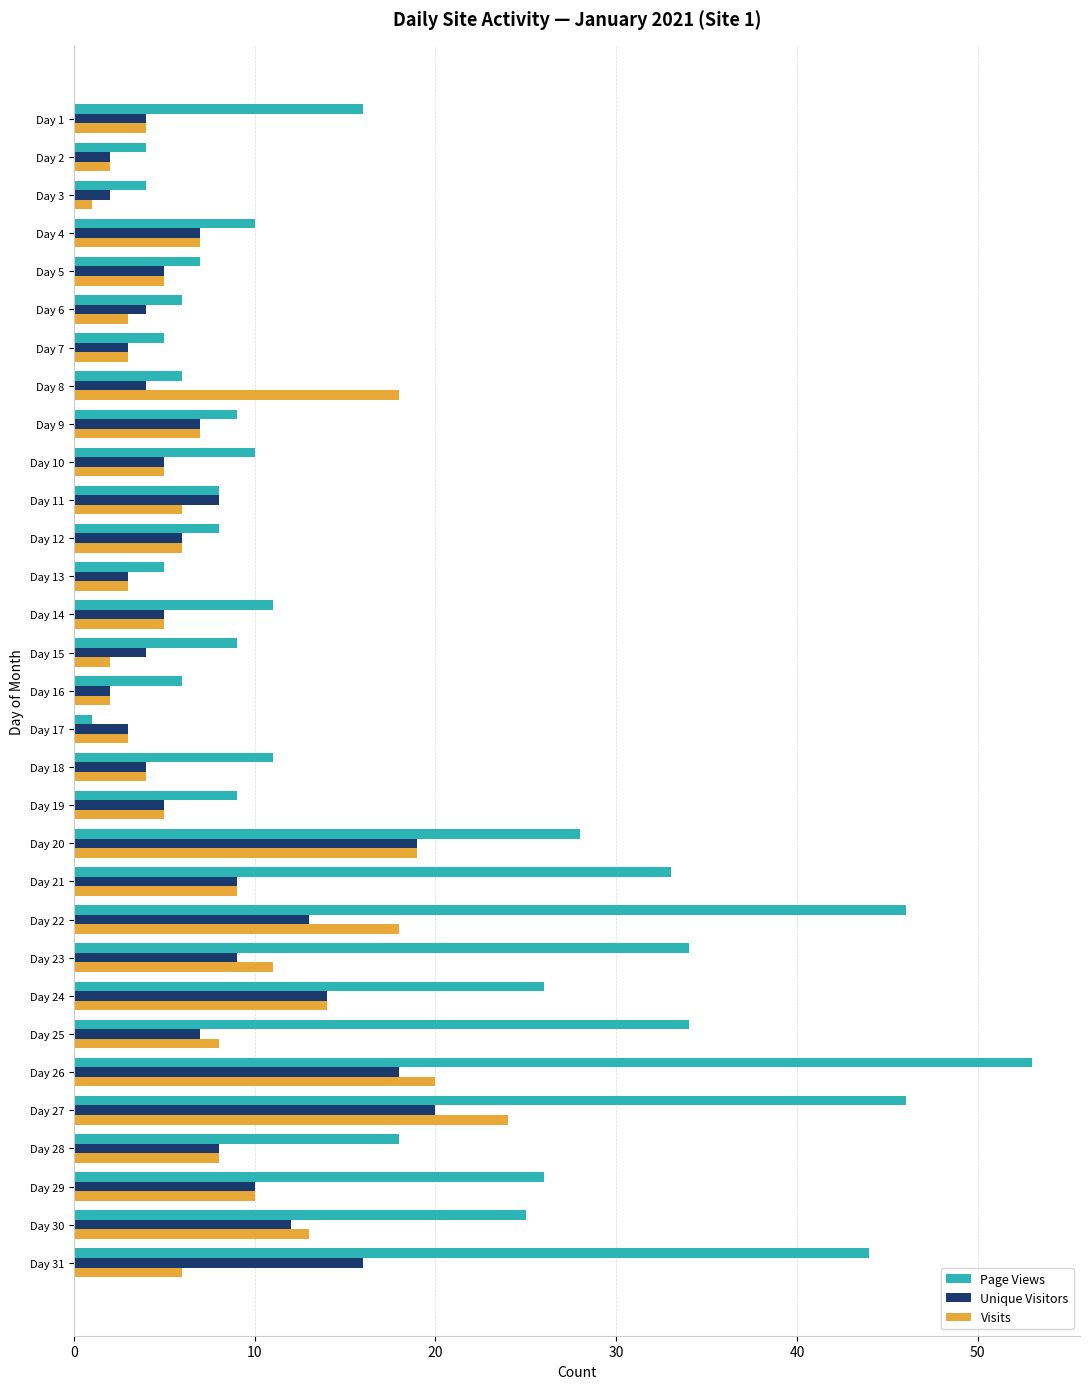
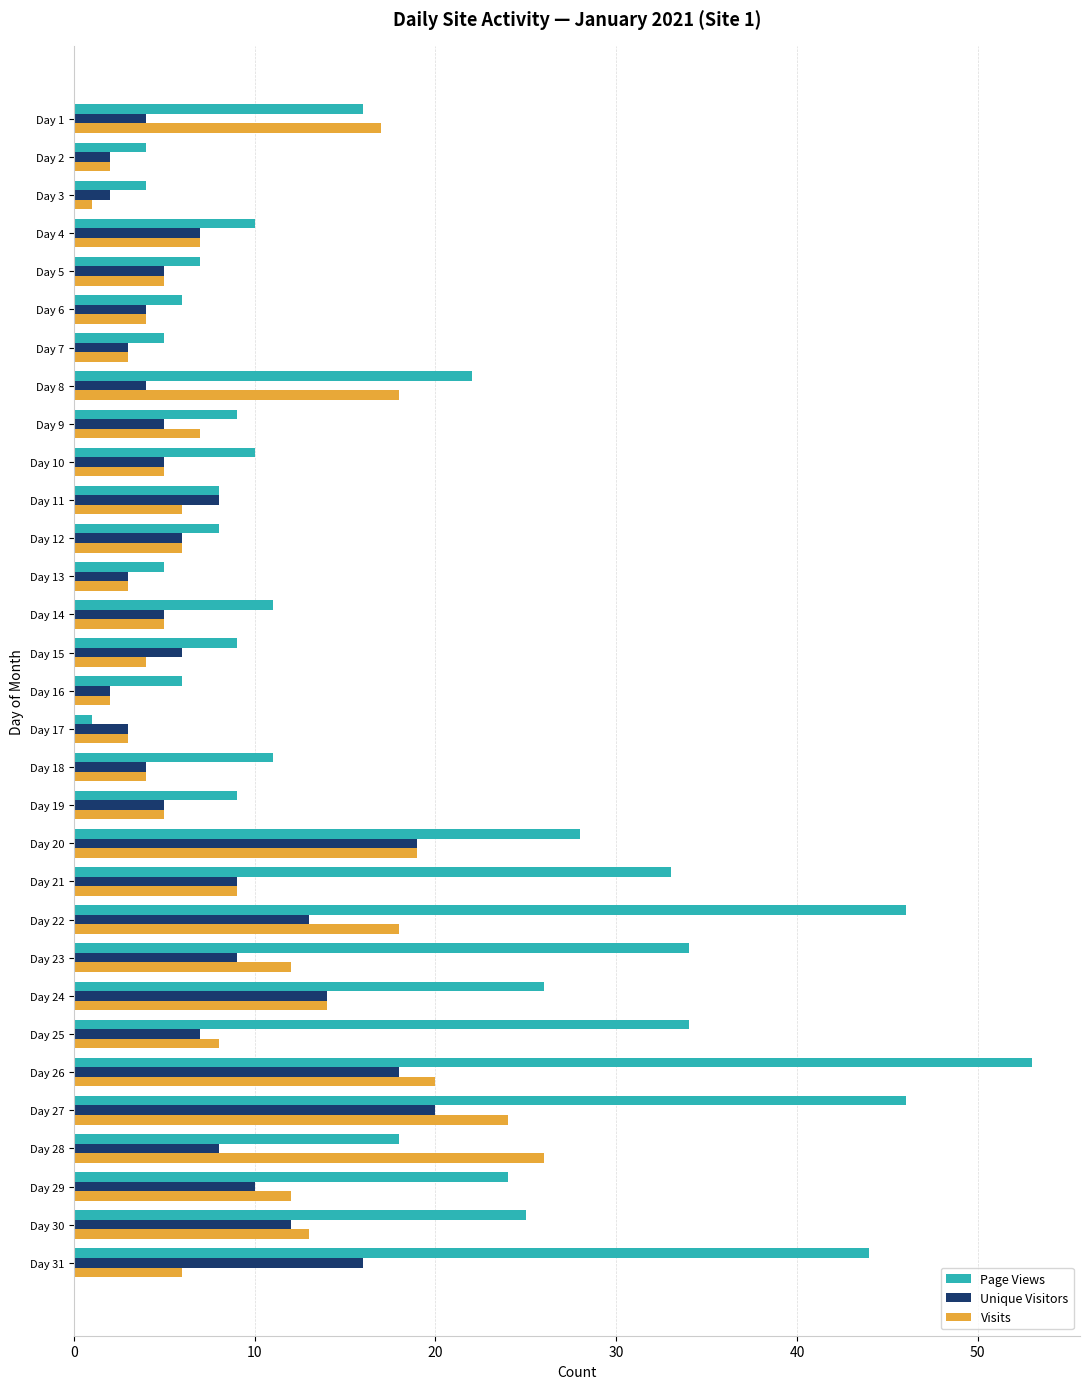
  {
    "Page Views": {
      "Day 1": 16,
      "Day 2": 4,
      "Day 3": 4,
      "Day 4": 10,
      "Day 5": 7,
      "Day 6": 6,
      "Day 7": 5,
-     "Day 8": 6,
+     "Day 8": 22,
      "Day 9": 9,
      "Day 10": 10,
      "Day 11": 8,
      "Day 12": 8,
      "Day 13": 5,
      "Day 14": 11,
      "Day 15": 9,
      "Day 16": 6,
      "Day 17": 1,
      "Day 18": 11,
      "Day 19": 9,
      "Day 20": 28,
      "Day 21": 33,
      "Day 22": 46,
      "Day 23": 34,
      "Day 24": 26,
      "Day 25": 34,
      "Day 26": 53,
      "Day 27": 46,
      "Day 28": 18,
-     "Day 29": 26,
+     "Day 29": 24,
      "Day 30": 25,
      "Day 31": 44
    },
    "Unique Visitors": {
      "Day 1": 4,
      "Day 2": 2,
      "Day 3": 2,
      "Day 4": 7,
      "Day 5": 5,
      "Day 6": 4,
      "Day 7": 3,
      "Day 8": 4,
-     "Day 9": 7,
+     "Day 9": 5,
      "Day 10": 5,
      "Day 11": 8,
      "Day 12": 6,
      "Day 13": 3,
      "Day 14": 5,
-     "Day 15": 4,
+     "Day 15": 6,
      "Day 16": 2,
      "Day 17": 3,
      "Day 18": 4,
      "Day 19": 5,
      "Day 20": 19,
      "Day 21": 9,
      "Day 22": 13,
      "Day 23": 9,
      "Day 24": 14,
      "Day 25": 7,
      "Day 26": 18,
      "Day 27": 20,
      "Day 28": 8,
      "Day 29": 10,
      "Day 30": 12,
      "Day 31": 16
    },
    "Visits": {
-     "Day 1": 4,
+     "Day 1": 17,
      "Day 2": 2,
      "Day 3": 1,
      "Day 4": 7,
      "Day 5": 5,
-     "Day 6": 3,
+     "Day 6": 4,
      "Day 7": 3,
      "Day 8": 18,
      "Day 9": 7,
      "Day 10": 5,
      "Day 11": 6,
      "Day 12": 6,
      "Day 13": 3,
      "Day 14": 5,
-     "Day 15": 2,
+     "Day 15": 4,
      "Day 16": 2,
      "Day 17": 3,
      "Day 18": 4,
      "Day 19": 5,
      "Day 20": 19,
      "Day 21": 9,
      "Day 22": 18,
-     "Day 23": 11,
+     "Day 23": 12,
      "Day 24": 14,
      "Day 25": 8,
      "Day 26": 20,
      "Day 27": 24,
-     "Day 28": 8,
-     "Day 29": 10,
+     "Day 28": 26,
+     "Day 29": 12,
      "Day 30": 13,
      "Day 31": 6
    }
  }
